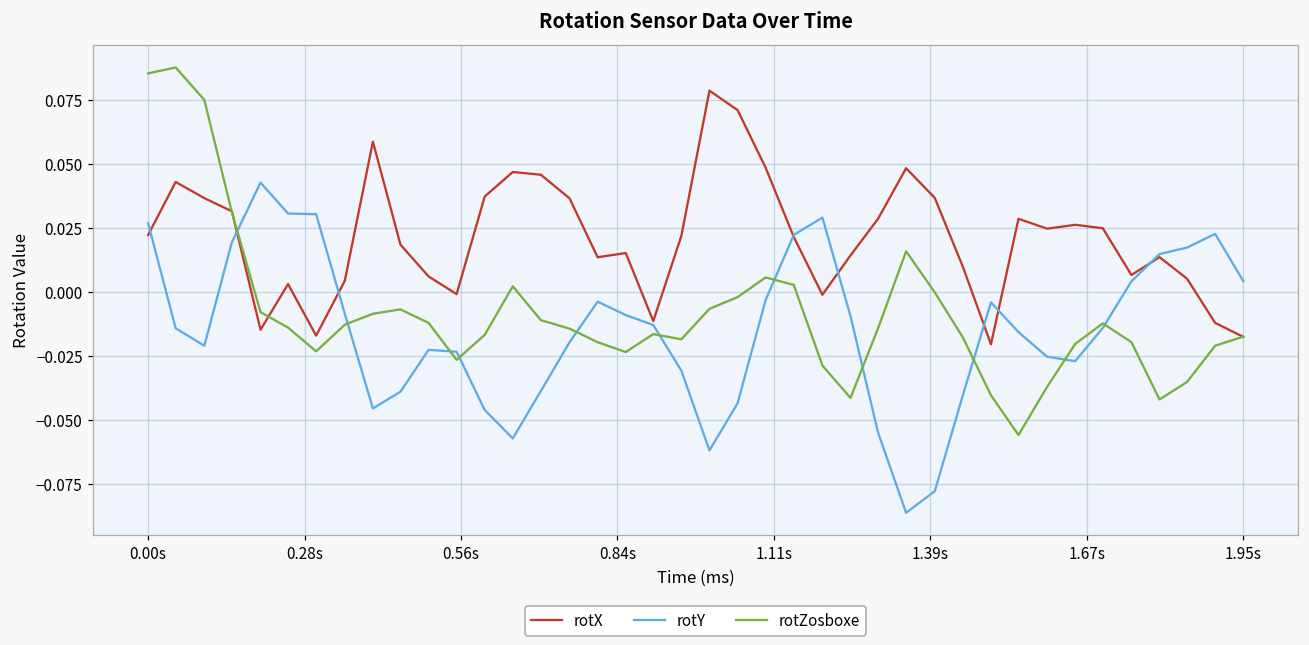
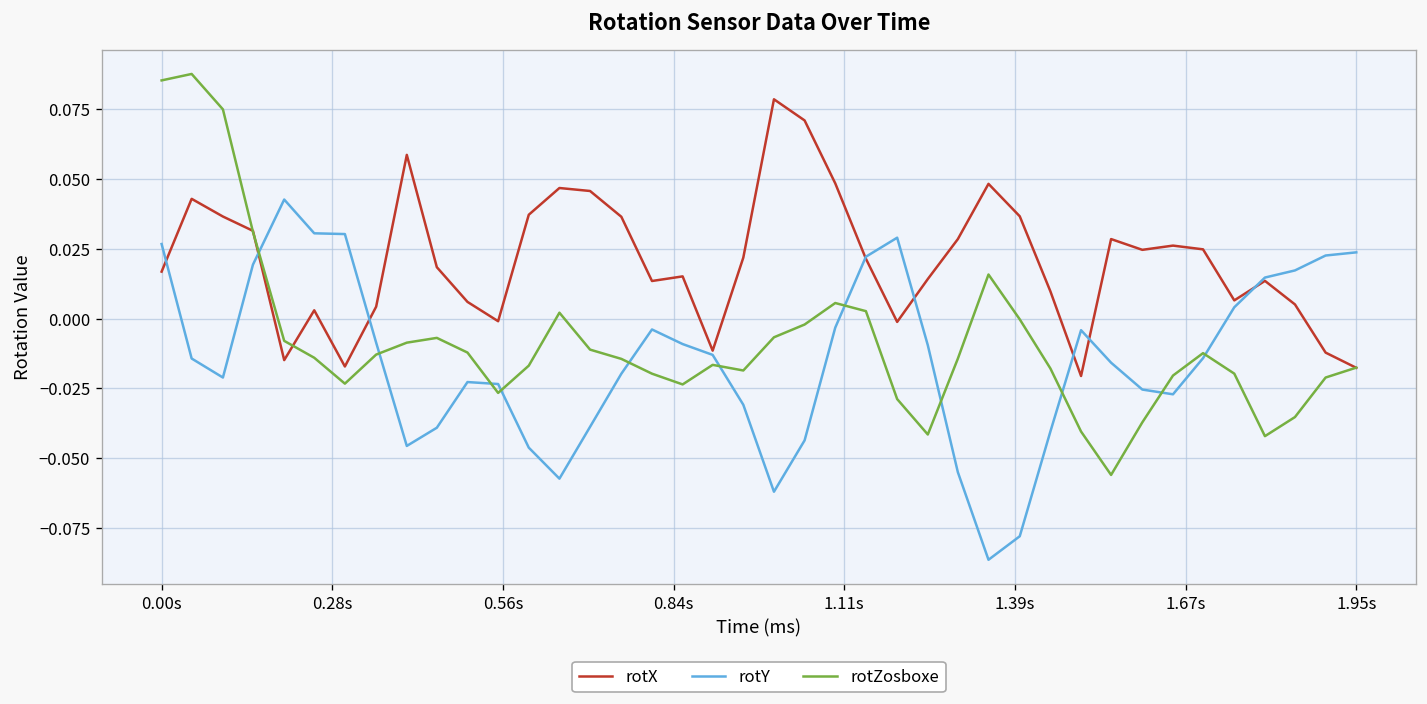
  {
    "rotX": {
-     "0.00s": 0.022
+     "0.00s": 0.017
    },
    "rotY": {
      "0.00s": 0.027,
-     "1.95s": 0.004
+     "1.95s": 0.024
    },
    "rotZosboxe": {
      "0.00s": 0.085
    }
  }
